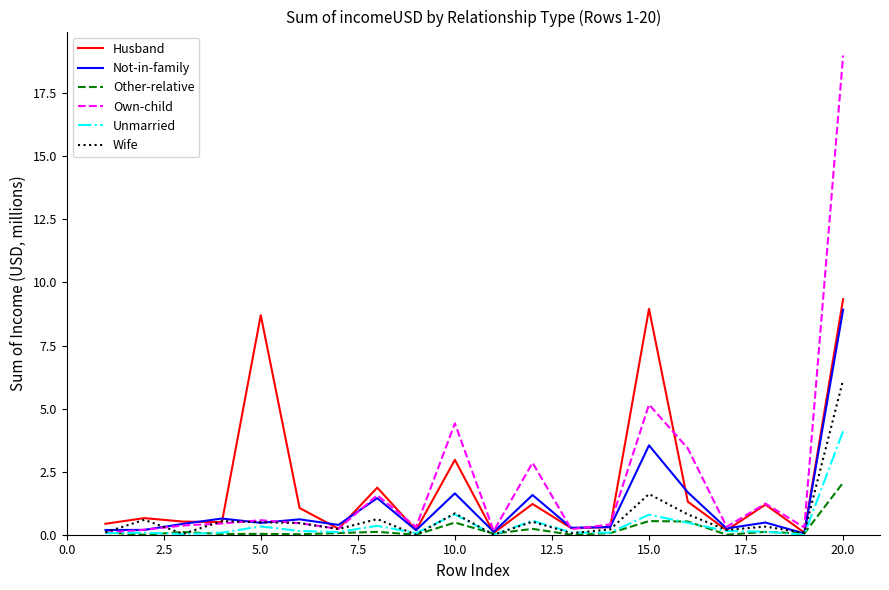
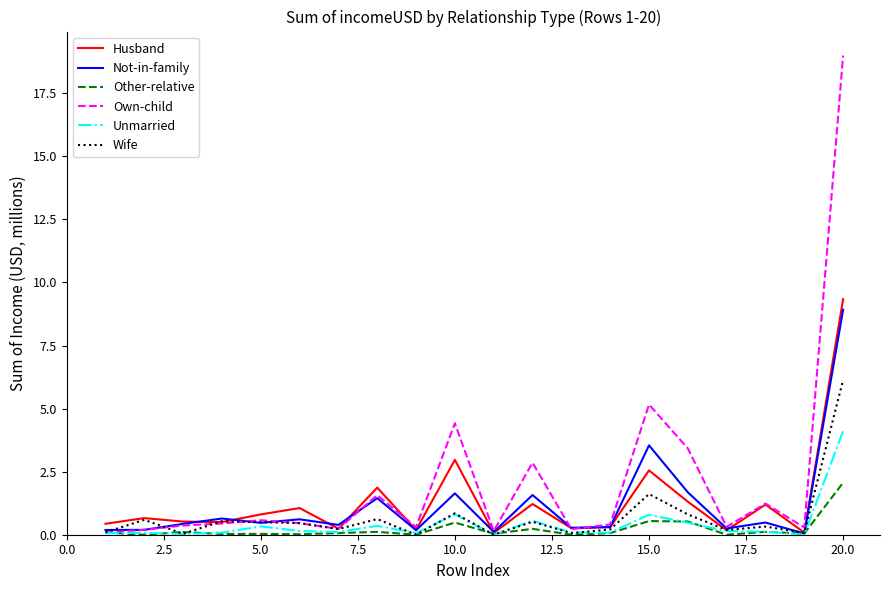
  {
    "Husband": {
-     "5.0": 8.7,
+     "5.0": 0.8,
      "10.0": 3.0,
-     "15.0": 9.0,
+     "15.0": 2.5,
      "20.0": 9.3
    },
    "Not-in-family": {
      "10.0": 1.6,
      "15.0": 3.5,
      "20.0": 8.9
    },
    "Other-relative": {
      "5.0": 0.0,
      "10.0": 0.5,
      "15.0": 0.5,
      "20.0": 2.1
    },
    "Own-child": {
      "10.0": 4.4,
      "15.0": 5.2,
      "20.0": 19.0
    },
    "Unmarried": {
      "5.0": 0.3,
      "15.0": 0.8,
      "20.0": 4.1
    },
    "Wife": {
      "15.0": 1.6,
      "20.0": 6.1
    }
  }
